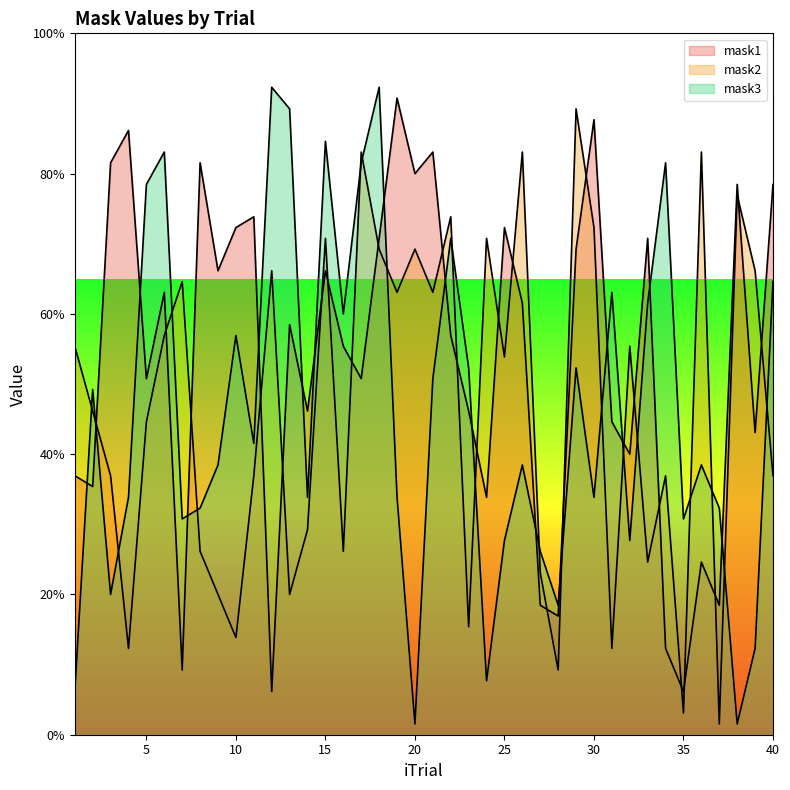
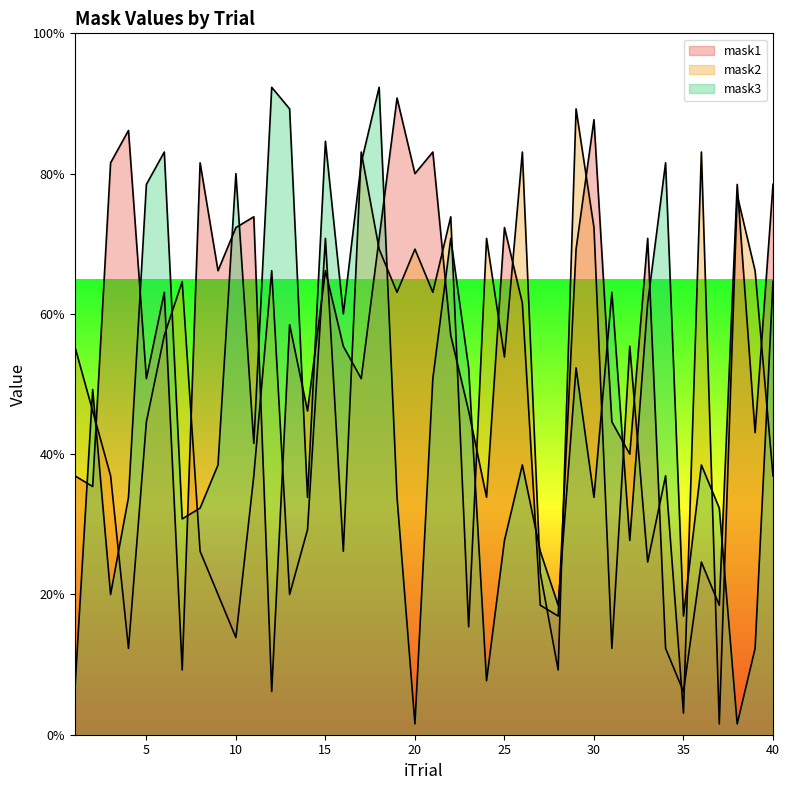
  {
    "mask3": {
      "5": "78%",
-     "10": "57%",
+     "10": "80%",
      "15": "85%",
      "20": "2%",
      "25": "28%",
      "30": "34%",
-     "35": "31%",
+     "35": "17%",
      "40": "65%"
    }
  }
